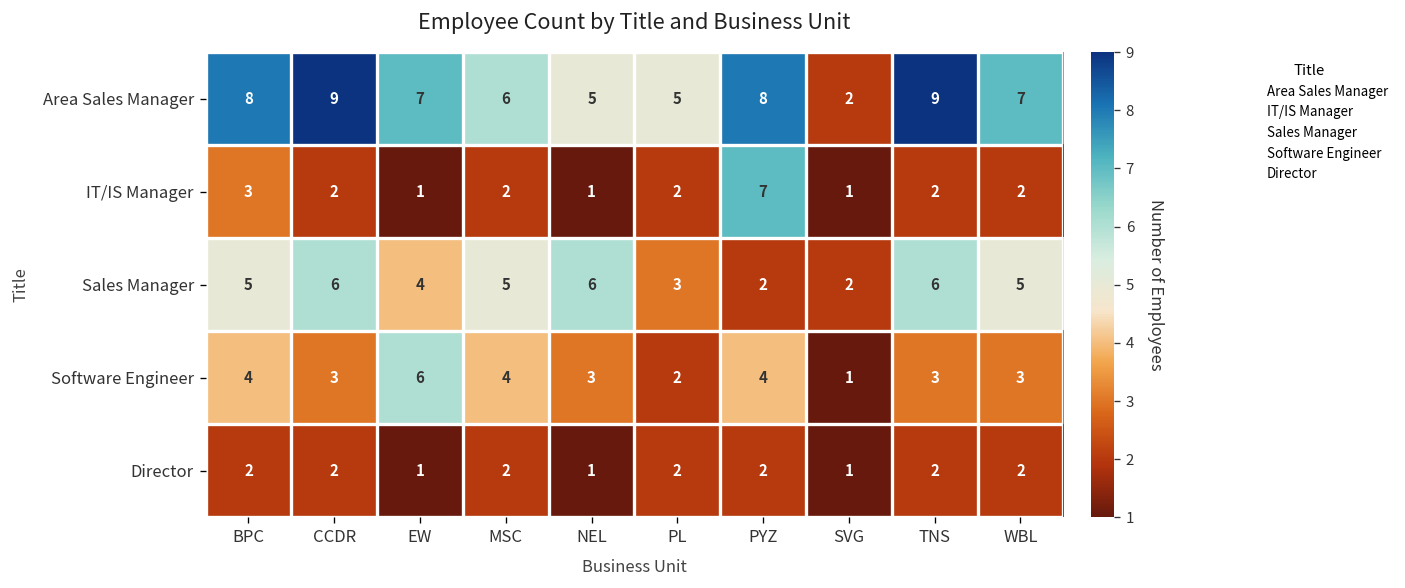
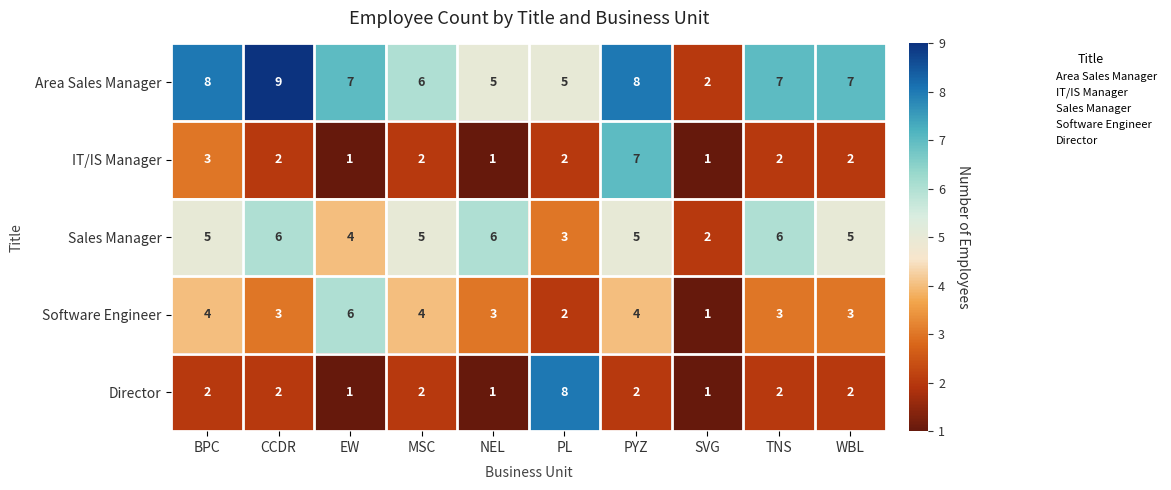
  {
    "Area Sales Manager": {
      "BPC": 8,
      "CCDR": 9,
      "EW": 7,
      "MSC": 6,
      "NEL": 5,
      "PL": 5,
      "PYZ": 8,
      "SVG": 2,
-     "TNS": 9,
+     "TNS": 7,
      "WBL": 7
    },
    "IT/IS Manager": {
      "BPC": 3,
      "CCDR": 2,
      "EW": 1,
      "MSC": 2,
      "NEL": 1,
      "PL": 2,
      "PYZ": 7,
      "SVG": 1,
      "TNS": 2,
      "WBL": 2
    },
    "Sales Manager": {
      "BPC": 5,
      "CCDR": 6,
      "EW": 4,
      "MSC": 5,
      "NEL": 6,
      "PL": 3,
-     "PYZ": 2,
+     "PYZ": 5,
      "SVG": 2,
      "TNS": 6,
      "WBL": 5
    },
    "Software Engineer": {
      "BPC": 4,
      "CCDR": 3,
      "EW": 6,
      "MSC": 4,
      "NEL": 3,
      "PL": 2,
      "PYZ": 4,
      "SVG": 1,
      "TNS": 3,
      "WBL": 3
    },
    "Director": {
      "BPC": 2,
      "CCDR": 2,
      "EW": 1,
      "MSC": 2,
      "NEL": 1,
-     "PL": 2,
+     "PL": 8,
      "PYZ": 2,
      "SVG": 1,
      "TNS": 2,
      "WBL": 2
    }
  }
